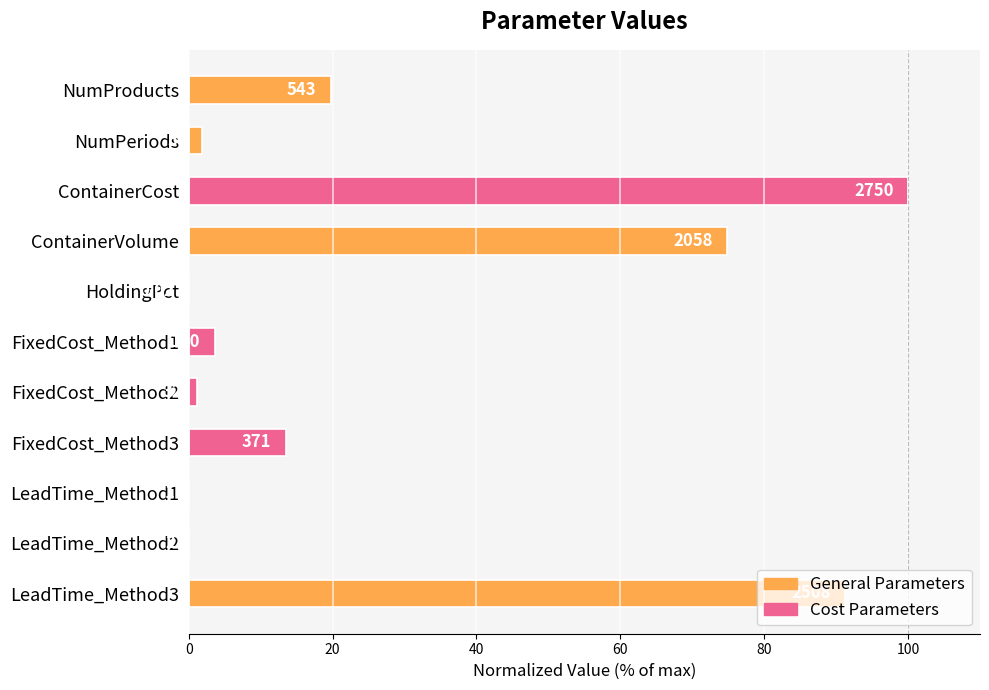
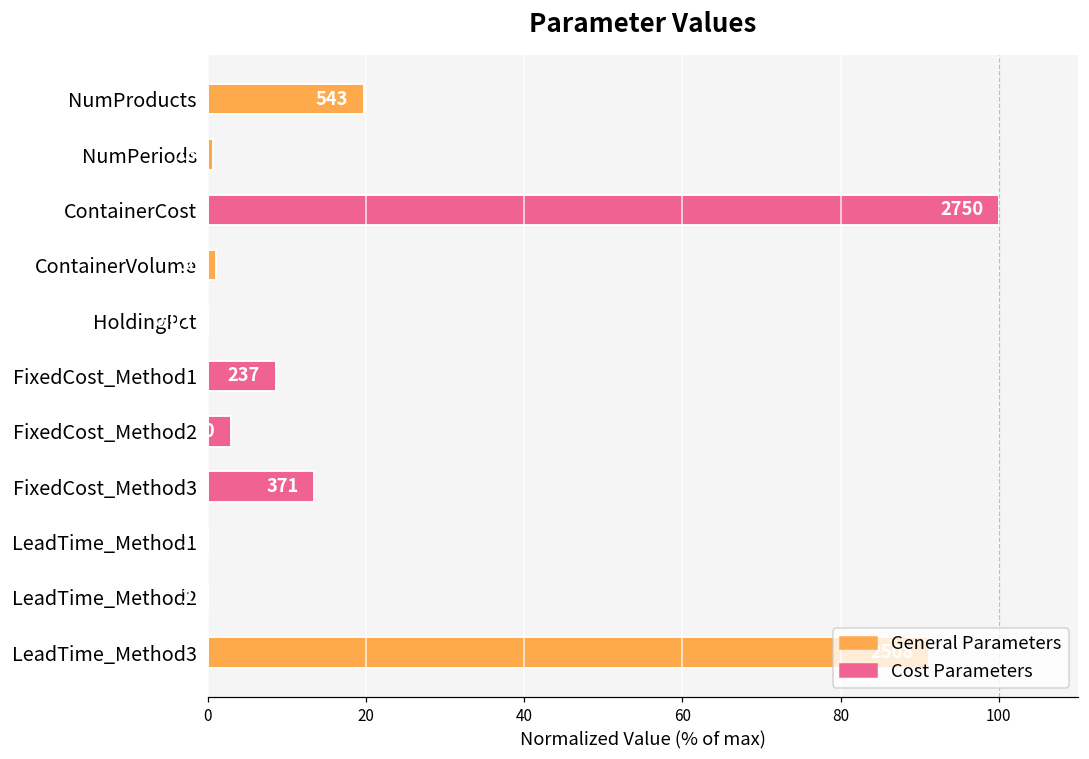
  {
-   "NumPeriods": 2,
-   "ContainerVolume": 75,
-   "FixedCost_Method1": 4,
-   "FixedCost_Method2": 1
+   "NumPeriods": 1,
+   "ContainerVolume": 1,
+   "FixedCost_Method1": 9,
+   "FixedCost_Method2": 3
  }
